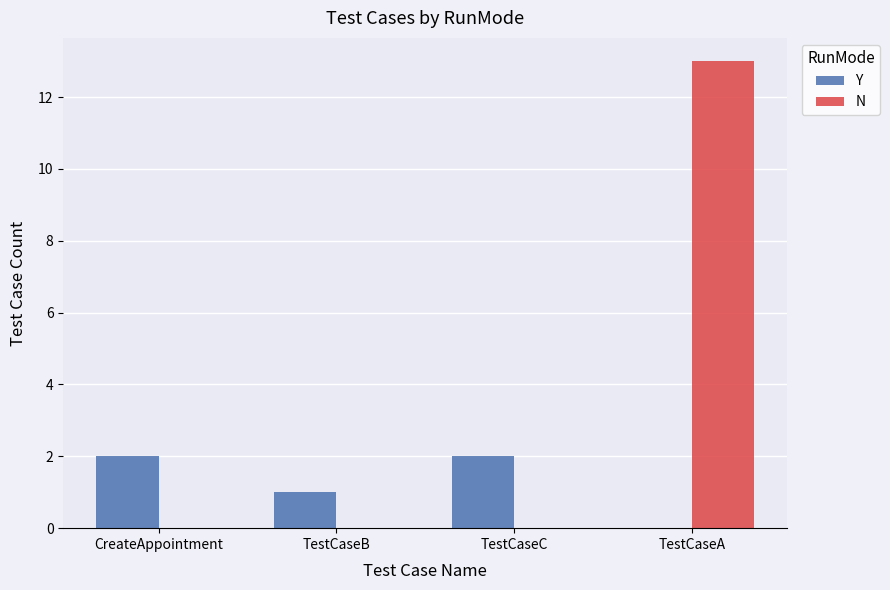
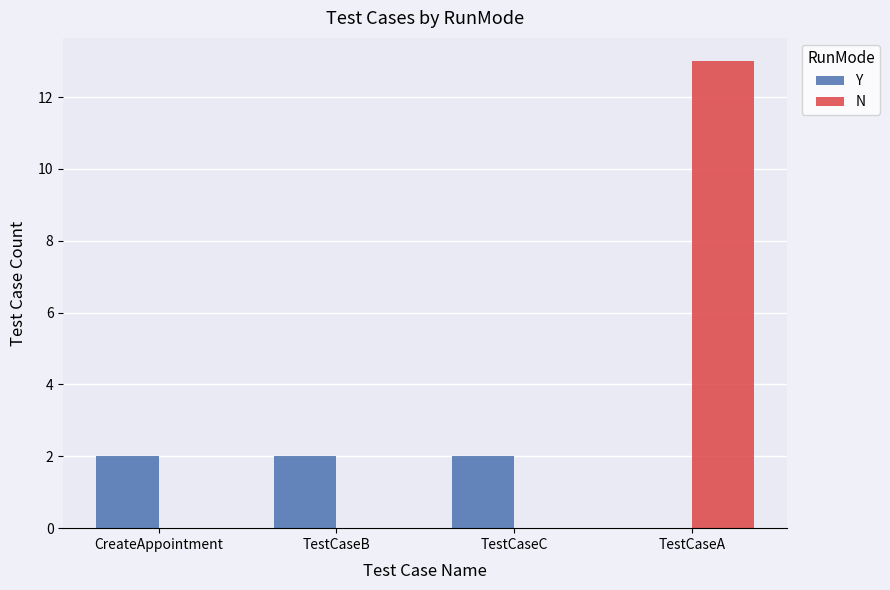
  {
    "Y": {
      "CreateAppointment": 2,
-     "TestCaseB": 1,
+     "TestCaseB": 2,
      "TestCaseC": 2,
      "TestCaseA": 0
    },
    "N": {
      "CreateAppointment": 0,
      "TestCaseB": 0,
      "TestCaseC": 0,
      "TestCaseA": 13
    }
  }
